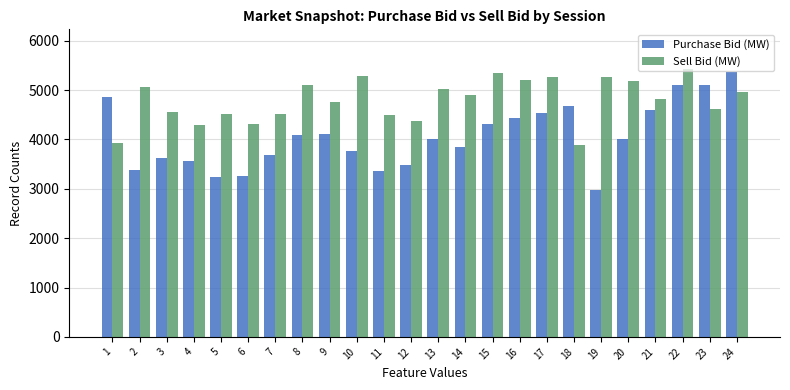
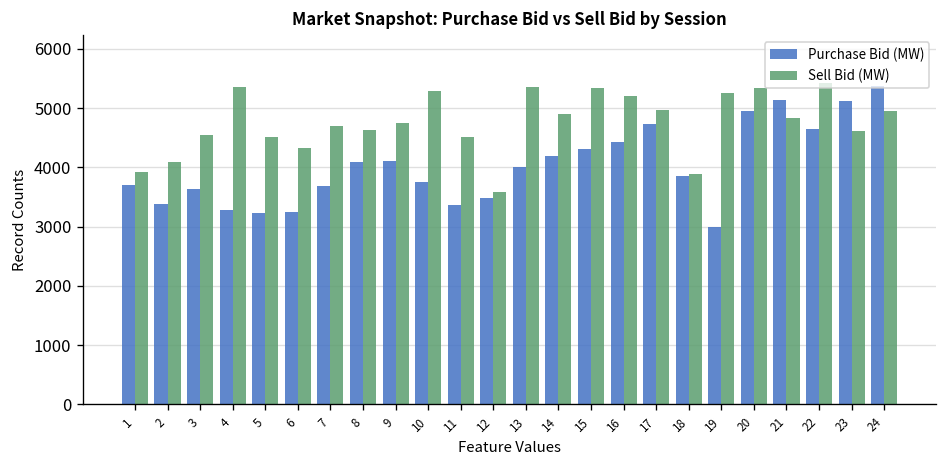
  {
    "Purchase Bid (MW)": {
-     "1": 4800,
+     "1": 3700,
      "2": 3400,
      "3": 3600,
-     "4": 3600,
+     "4": 3300,
      "5": 3200,
      "6": 3300,
      "7": 3700,
      "8": 4100,
      "9": 4100,
      "10": 3800,
      "11": 3400,
      "12": 3500,
      "13": 4000,
-     "14": 3800,
+     "14": 4200,
      "15": 4300,
      "16": 4400,
-     "17": 4500,
-     "18": 4700,
+     "17": 4700,
+     "18": 3800,
      "19": 3000,
-     "20": 4000,
-     "21": 4600,
-     "22": 5100,
+     "20": 5000,
+     "21": 5100,
+     "22": 4700,
      "23": 5100,
      "24": 5400
    },
    "Sell Bid (MW)": {
      "1": 3900,
-     "2": 5100,
+     "2": 4100,
      "3": 4600,
-     "4": 4300,
+     "4": 5400,
      "5": 4500,
      "6": 4300,
-     "7": 4500,
-     "8": 5100,
+     "7": 4700,
+     "8": 4600,
      "9": 4800,
      "10": 5300,
      "11": 4500,
-     "12": 4400,
-     "13": 5000,
+     "12": 3600,
+     "13": 5300,
      "14": 4900,
      "15": 5300,
      "16": 5200,
-     "17": 5300,
+     "17": 5000,
      "18": 3900,
      "19": 5300,
-     "20": 5200,
+     "20": 5300,
      "21": 4800,
      "23": 4600,
      "24": 5000
    }
  }
